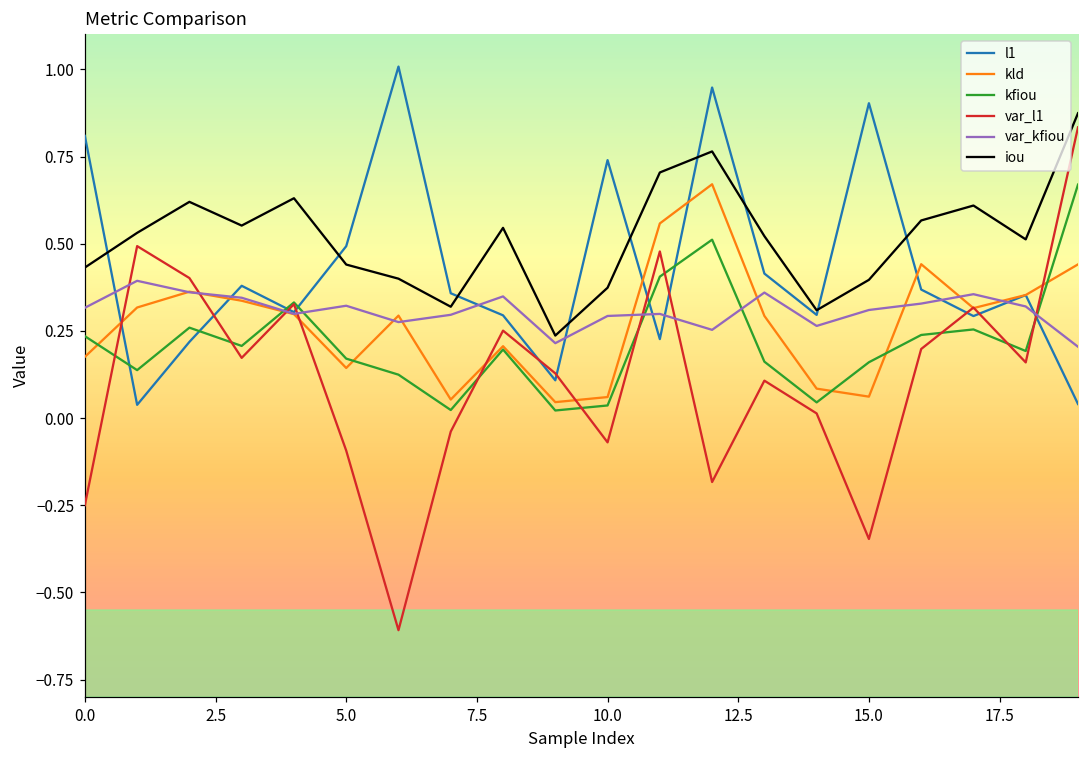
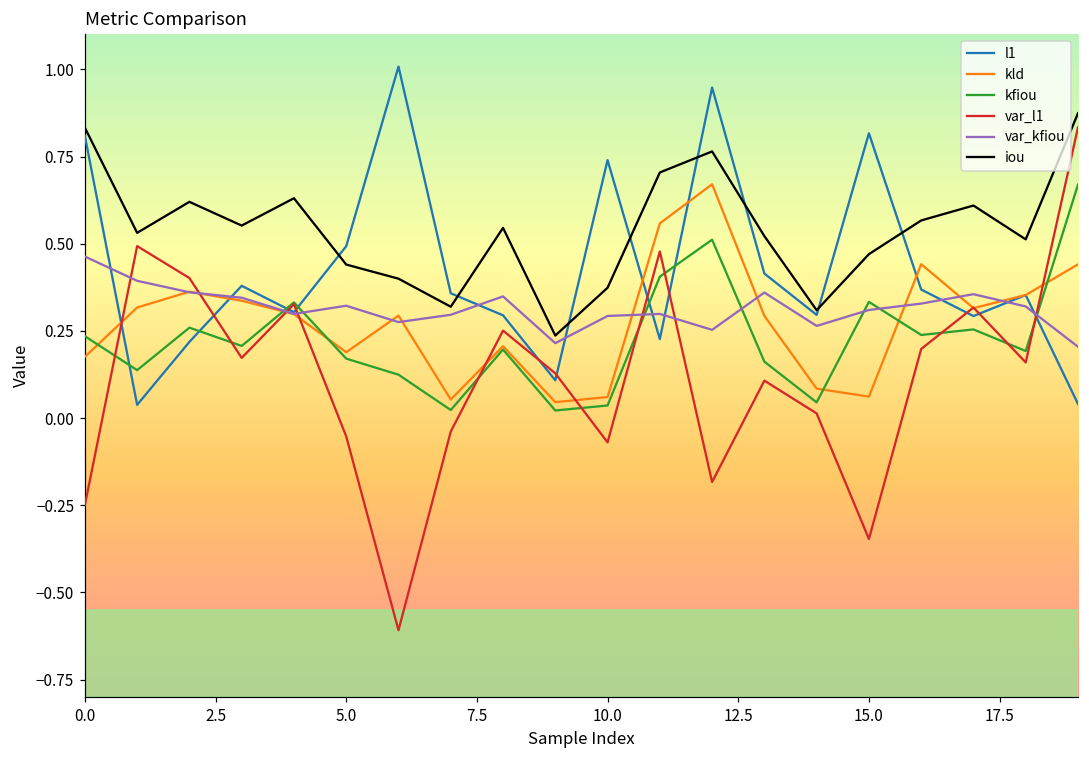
  {
    "l1": {
      "0.0": 0.81,
      "5.0": 0.49,
      "10.0": 0.74,
-     "15.0": 0.90
+     "15.0": 0.82
    },
    "kld": {
      "0.0": 0.18,
-     "5.0": 0.14,
+     "5.0": 0.19,
      "10.0": 0.06,
      "15.0": 0.06
    },
    "kfiou": {
      "0.0": 0.23,
      "5.0": 0.17,
      "10.0": 0.04,
-     "15.0": 0.16
+     "15.0": 0.33
    },
    "var_l1": {
      "0.0": -0.25,
-     "5.0": -0.09,
+     "5.0": -0.05,
      "10.0": -0.07,
      "15.0": -0.35
    },
    "var_kfiou": {
-     "0.0": 0.32,
+     "0.0": 0.46,
      "5.0": 0.32,
      "10.0": 0.29,
      "15.0": 0.31
    },
    "iou": {
-     "0.0": 0.43,
+     "0.0": 0.83,
      "5.0": 0.44,
      "10.0": 0.37,
-     "15.0": 0.40
+     "15.0": 0.47
    }
  }
